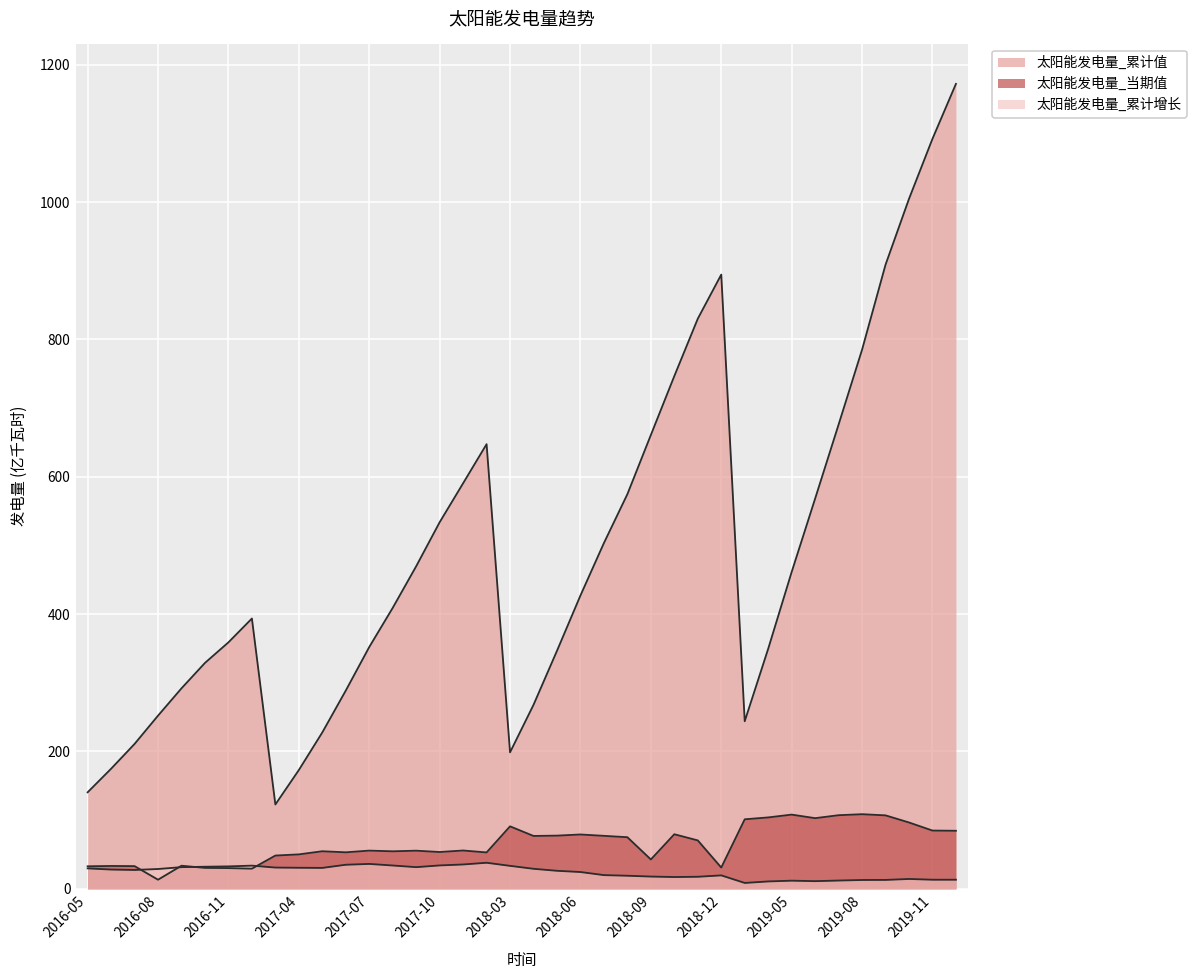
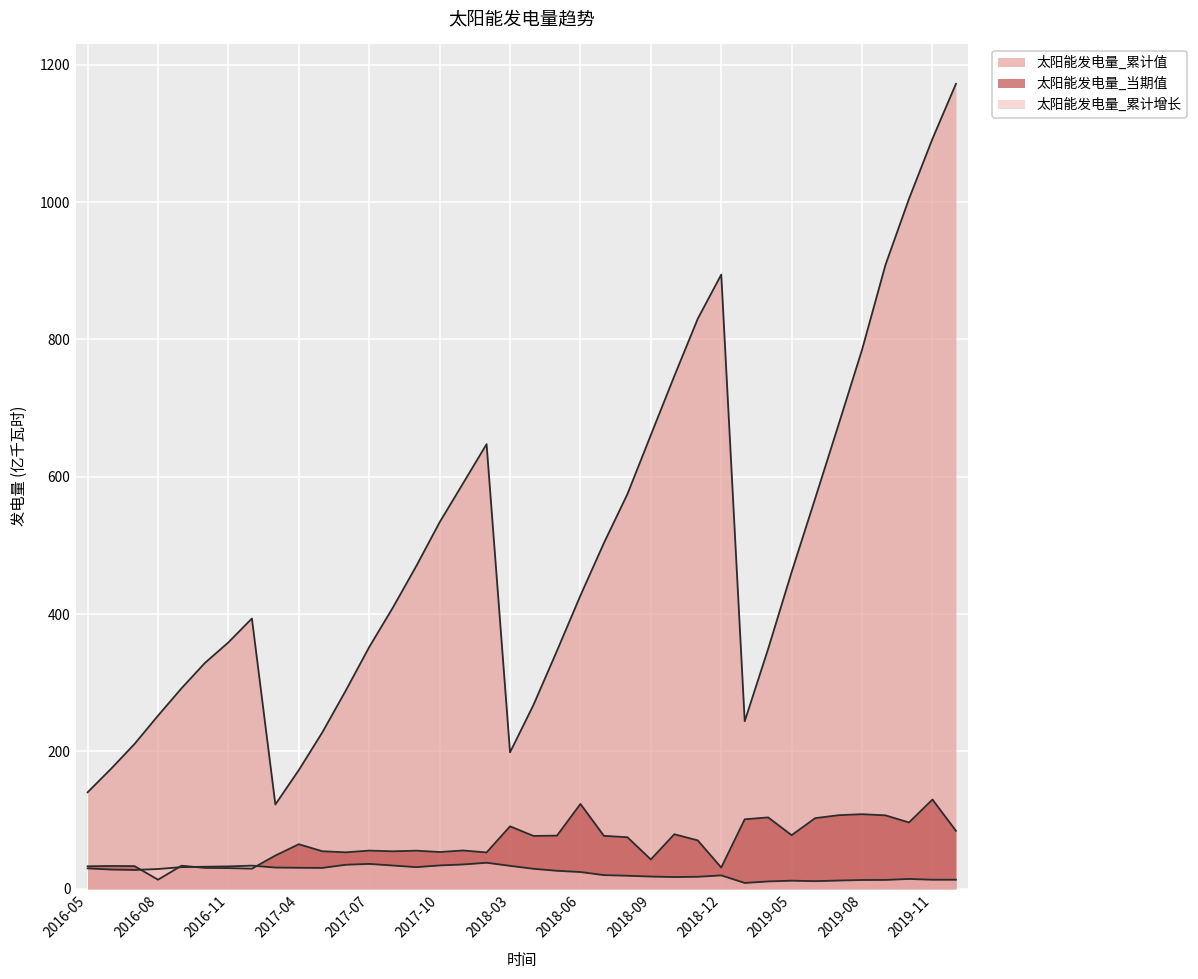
  {
    "太阳能发电量_当期值": {
      "2016-08": 10,
-     "2017-04": 50,
+     "2017-04": 60,
      "2017-07": 60,
      "2017-10": 50,
      "2018-03": 90,
-     "2018-06": 80,
+     "2018-06": 120,
      "2018-09": 40,
      "2018-12": 30,
-     "2019-05": 110,
+     "2019-05": 80,
      "2019-08": 110,
-     "2019-11": 80
+     "2019-11": 130
    }
  }
